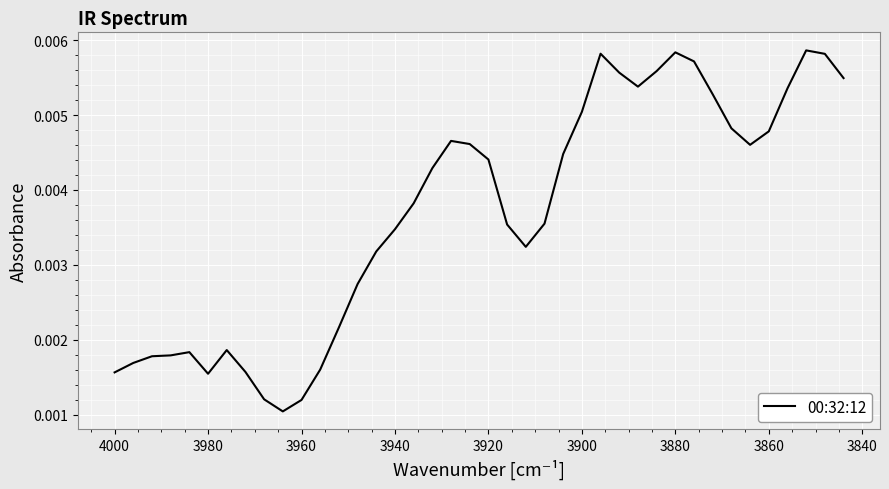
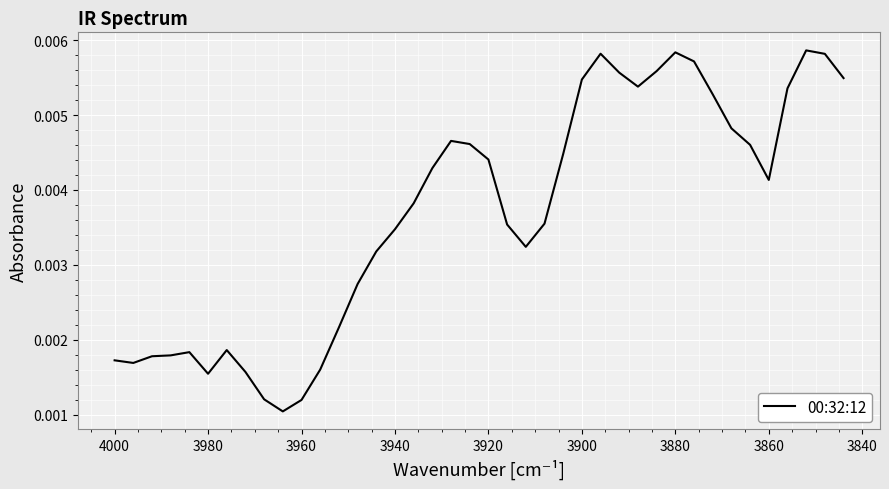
  {
-   "4000": 0.0016,
+   "4000": 0.0017,
    "3980": 0.0015,
    "3960": 0.0012,
    "3940": 0.0035,
    "3920": 0.0044,
-   "3900": 0.0050,
+   "3900": 0.0055,
    "3880": 0.0058,
-   "3860": 0.0048
+   "3860": 0.0041
  }
